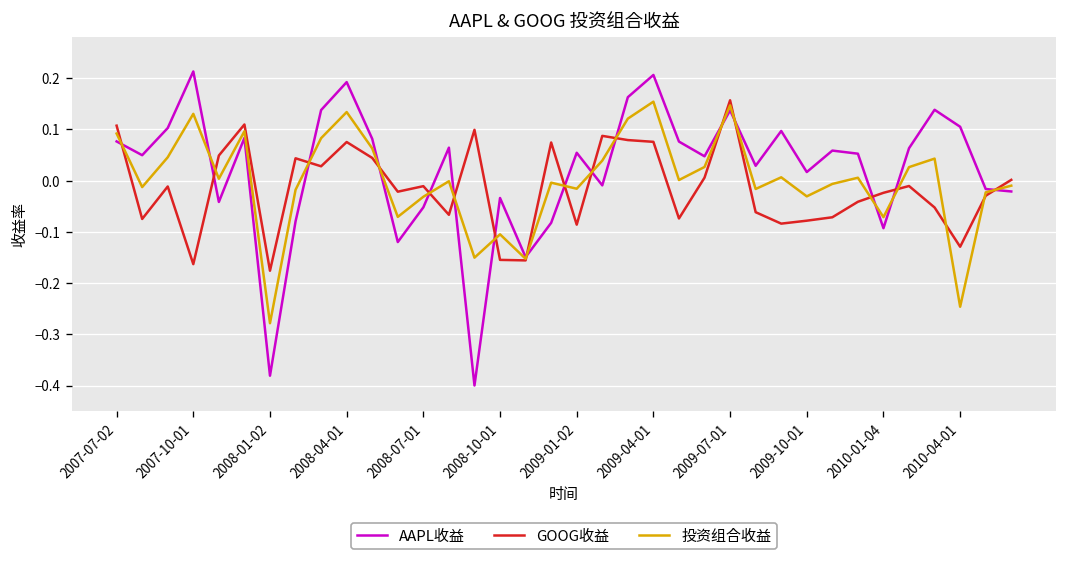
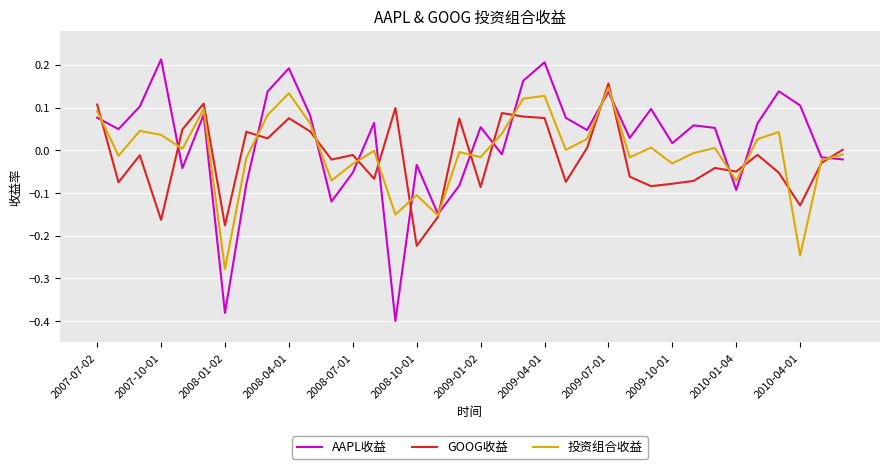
  {
    "AAPL收益": {
      "2007-07-02": 0.08,
      "2007-10-01": 0.21,
      "2008-01-02": -0.38,
      "2008-04-01": 0.19,
      "2008-07-01": -0.05,
      "2008-10-01": -0.03,
      "2009-01-02": 0.05,
      "2009-04-01": 0.21,
      "2009-07-01": 0.14,
      "2009-10-01": 0.02,
      "2010-01-04": -0.09,
      "2010-04-01": 0.11
    },
    "GOOG收益": {
      "2007-07-02": 0.11,
      "2007-10-01": -0.16,
      "2008-01-02": -0.18,
      "2008-04-01": 0.08,
      "2008-07-01": -0.01,
-     "2008-10-01": -0.15,
+     "2008-10-01": -0.22,
      "2009-01-02": -0.09,
      "2009-04-01": 0.08,
      "2009-07-01": 0.16,
      "2009-10-01": -0.08,
-     "2010-01-04": -0.02,
+     "2010-01-04": -0.05,
      "2010-04-01": -0.13
    },
    "投资组合收益": {
      "2007-07-02": 0.09,
-     "2007-10-01": 0.13,
+     "2007-10-01": 0.04,
      "2008-01-02": -0.28,
      "2008-04-01": 0.13,
      "2008-07-01": -0.03,
      "2008-10-01": -0.10,
      "2009-01-02": -0.02,
-     "2009-04-01": 0.15,
+     "2009-04-01": 0.13,
      "2009-07-01": 0.15,
      "2009-10-01": -0.03,
      "2010-01-04": -0.07,
      "2010-04-01": -0.25
    }
  }
